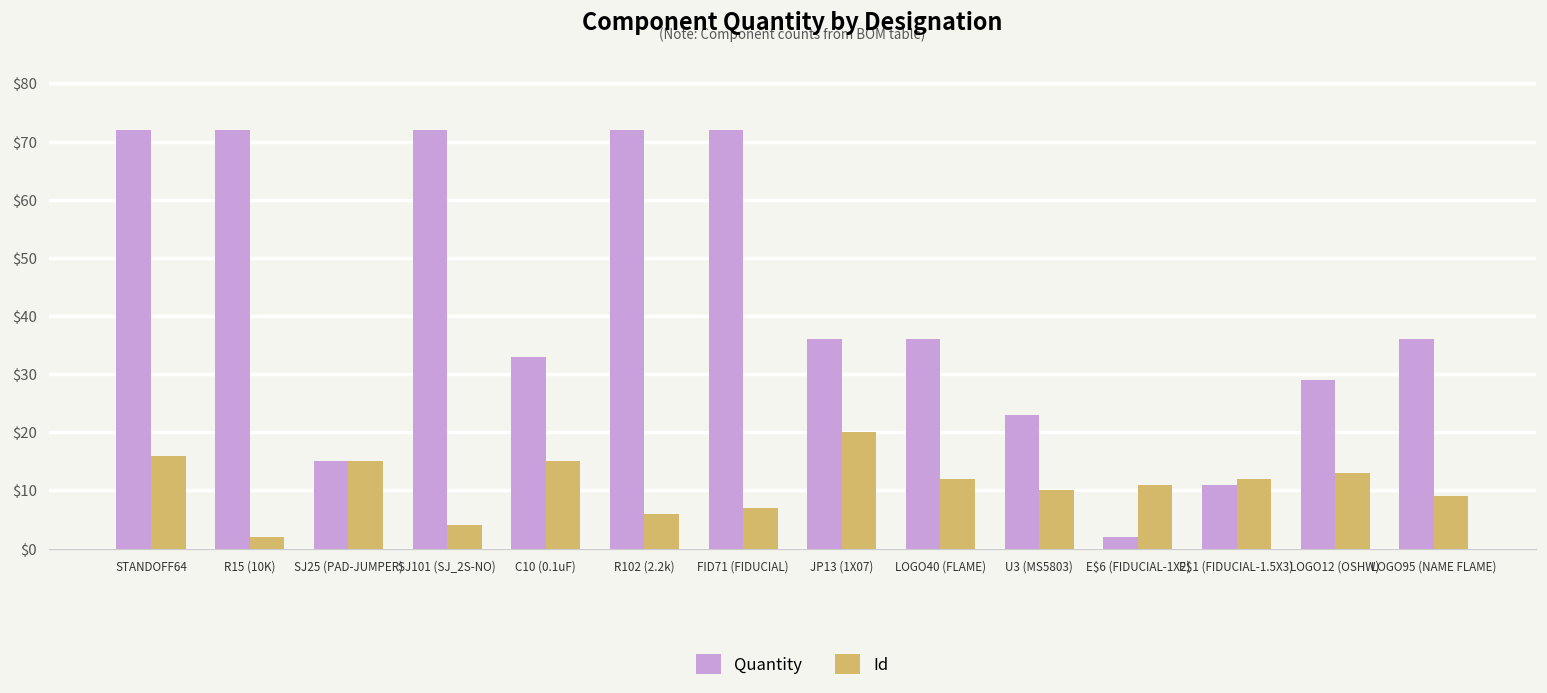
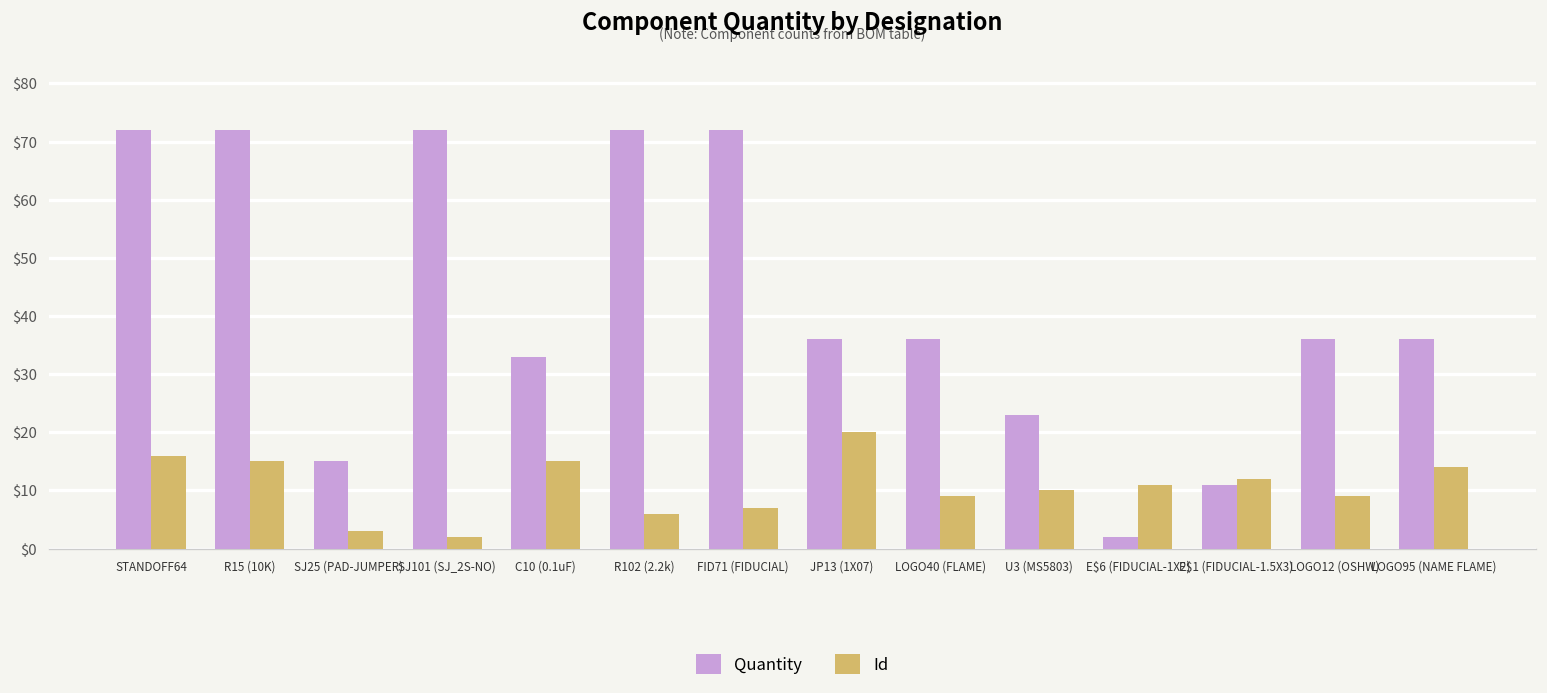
  {
    "Quantity": {
      "STANDOFF64": "$72",
      "R15 (10K)": "$72",
      "SJ25 (PAD-JUMPER)": "$15",
      "SJ101 (SJ_2S-NO)": "$72",
      "C10 (0.1uF)": "$33",
      "R102 (2.2k)": "$72",
      "FID71 (FIDUCIAL)": "$72",
      "JP13 (1X07)": "$36",
      "LOGO40 (FLAME)": "$36",
      "U3 (MS5803)": "$23",
      "E$6 (FIDUCIAL-1X2)": "$2",
      "E$1 (FIDUCIAL-1.5X3)": "$11",
-     "LOGO12 (OSHW)": "$29",
+     "LOGO12 (OSHW)": "$36",
      "LOGO95 (NAME FLAME)": "$36"
    },
    "Id": {
      "STANDOFF64": "$16",
-     "R15 (10K)": "$2",
-     "SJ25 (PAD-JUMPER)": "$15",
-     "SJ101 (SJ_2S-NO)": "$4",
+     "R15 (10K)": "$15",
+     "SJ25 (PAD-JUMPER)": "$3",
+     "SJ101 (SJ_2S-NO)": "$2",
      "C10 (0.1uF)": "$15",
      "R102 (2.2k)": "$6",
      "FID71 (FIDUCIAL)": "$7",
      "JP13 (1X07)": "$20",
-     "LOGO40 (FLAME)": "$12",
+     "LOGO40 (FLAME)": "$9",
      "U3 (MS5803)": "$10",
      "E$6 (FIDUCIAL-1X2)": "$11",
      "E$1 (FIDUCIAL-1.5X3)": "$12",
-     "LOGO12 (OSHW)": "$13",
-     "LOGO95 (NAME FLAME)": "$9"
+     "LOGO12 (OSHW)": "$9",
+     "LOGO95 (NAME FLAME)": "$14"
    }
  }
